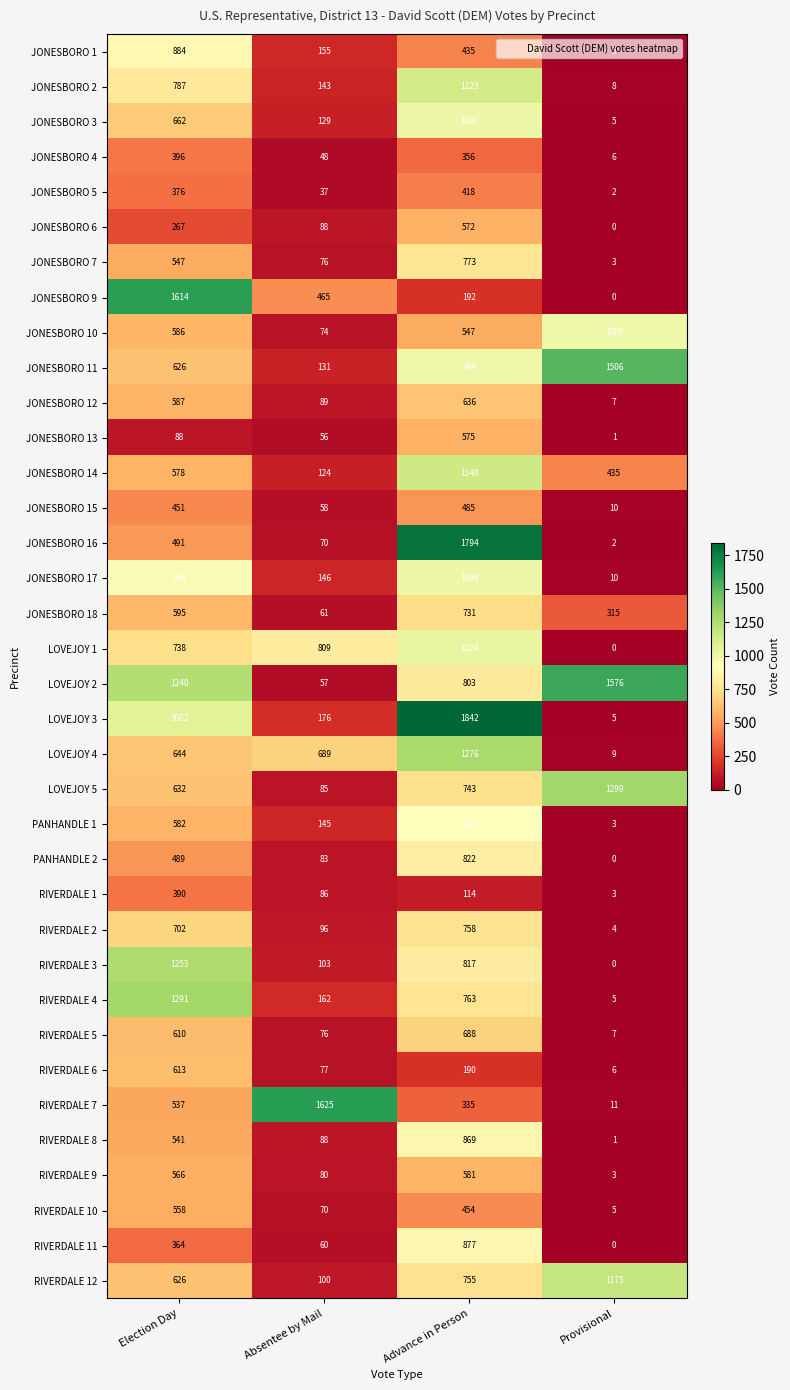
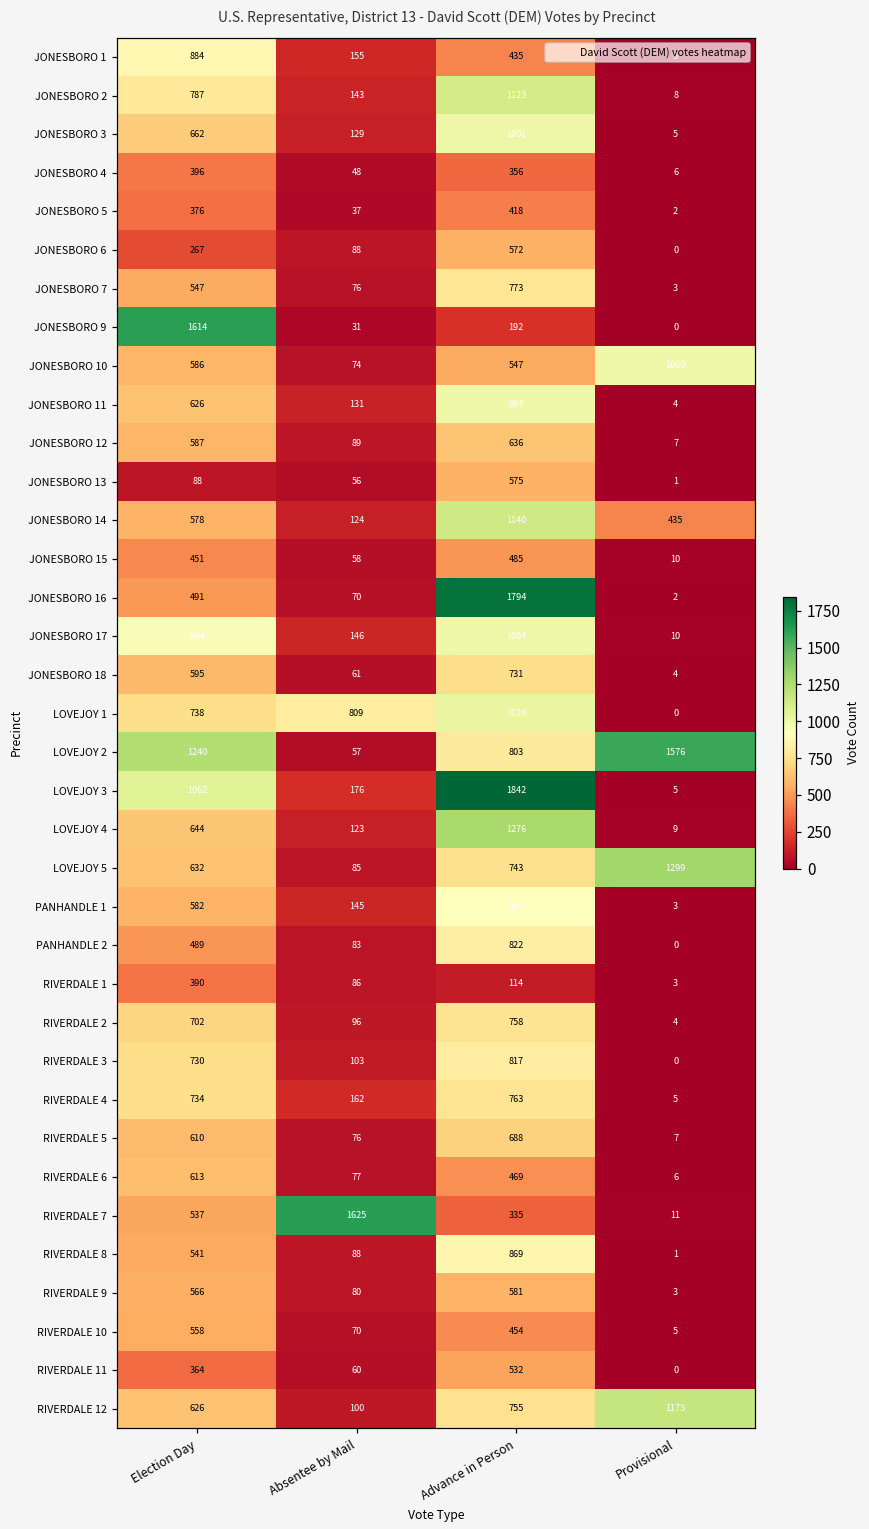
  {
    "JONESBORO 1": {
      "Election Day": 884,
      "Absentee by Mail": 155,
      "Advance in Person": 435
    },
    "JONESBORO 2": {
      "Election Day": 787,
      "Absentee by Mail": 143,
      "Advance in Person": 1123,
      "Provisional": 8
    },
    "JONESBORO 3": {
      "Election Day": 662,
      "Absentee by Mail": 129,
      "Advance in Person": 1001,
      "Provisional": 5
    },
    "JONESBORO 4": {
      "Election Day": 396,
      "Absentee by Mail": 48,
      "Advance in Person": 356,
      "Provisional": 6
    },
    "JONESBORO 5": {
      "Election Day": 376,
      "Absentee by Mail": 37,
      "Advance in Person": 418,
      "Provisional": 2
    },
    "JONESBORO 6": {
      "Election Day": 267,
      "Absentee by Mail": 88,
      "Advance in Person": 572,
      "Provisional": 0
    },
    "JONESBORO 7": {
      "Election Day": 547,
      "Absentee by Mail": 76,
      "Advance in Person": 773,
      "Provisional": 3
    },
    "JONESBORO 9": {
      "Election Day": 1614,
-     "Absentee by Mail": 465,
+     "Absentee by Mail": 31,
      "Advance in Person": 192,
      "Provisional": 0
    },
    "JONESBORO 10": {
      "Election Day": 586,
      "Absentee by Mail": 74,
      "Advance in Person": 547,
      "Provisional": 1000
    },
    "JONESBORO 11": {
      "Election Day": 626,
      "Absentee by Mail": 131,
      "Advance in Person": 994,
-     "Provisional": 1506
+     "Provisional": 4
    },
    "JONESBORO 12": {
      "Election Day": 587,
      "Absentee by Mail": 89,
      "Advance in Person": 636,
      "Provisional": 7
    },
    "JONESBORO 13": {
      "Election Day": 88,
      "Absentee by Mail": 56,
      "Advance in Person": 575,
      "Provisional": 1
    },
    "JONESBORO 14": {
      "Election Day": 578,
      "Absentee by Mail": 124,
      "Advance in Person": 1140,
      "Provisional": 435
    },
    "JONESBORO 15": {
      "Election Day": 451,
      "Absentee by Mail": 58,
      "Advance in Person": 485,
      "Provisional": 10
    },
    "JONESBORO 16": {
      "Election Day": 491,
      "Absentee by Mail": 70,
      "Advance in Person": 1794,
      "Provisional": 2
    },
    "JONESBORO 17": {
      "Election Day": 944,
      "Absentee by Mail": 146,
      "Advance in Person": 1004,
      "Provisional": 10
    },
    "JONESBORO 18": {
      "Election Day": 595,
      "Absentee by Mail": 61,
      "Advance in Person": 731,
-     "Provisional": 315
+     "Provisional": 4
    },
    "LOVEJOY 1": {
      "Election Day": 738,
      "Absentee by Mail": 809,
      "Advance in Person": 1024,
      "Provisional": 0
    },
    "LOVEJOY 2": {
      "Election Day": 1240,
      "Absentee by Mail": 57,
      "Advance in Person": 803,
      "Provisional": 1576
    },
    "LOVEJOY 3": {
      "Election Day": 1062,
      "Absentee by Mail": 176,
      "Advance in Person": 1842,
      "Provisional": 5
    },
    "LOVEJOY 4": {
      "Election Day": 644,
-     "Absentee by Mail": 689,
+     "Absentee by Mail": 123,
      "Advance in Person": 1276,
      "Provisional": 9
    },
    "LOVEJOY 5": {
      "Election Day": 632,
      "Absentee by Mail": 85,
      "Advance in Person": 743,
      "Provisional": 1299
    },
    "PANHANDLE 1": {
      "Election Day": 582,
      "Absentee by Mail": 145,
      "Advance in Person": 924,
      "Provisional": 3
    },
    "PANHANDLE 2": {
      "Election Day": 489,
      "Absentee by Mail": 83,
      "Advance in Person": 822,
      "Provisional": 0
    },
    "RIVERDALE 1": {
      "Election Day": 390,
      "Absentee by Mail": 86,
      "Advance in Person": 114,
      "Provisional": 3
    },
    "RIVERDALE 2": {
      "Election Day": 702,
      "Absentee by Mail": 96,
      "Advance in Person": 758,
      "Provisional": 4
    },
    "RIVERDALE 3": {
-     "Election Day": 1253,
+     "Election Day": 730,
      "Absentee by Mail": 103,
      "Advance in Person": 817,
      "Provisional": 0
    },
    "RIVERDALE 4": {
-     "Election Day": 1291,
+     "Election Day": 734,
      "Absentee by Mail": 162,
      "Advance in Person": 763,
      "Provisional": 5
    },
    "RIVERDALE 5": {
      "Election Day": 610,
      "Absentee by Mail": 76,
      "Advance in Person": 688,
      "Provisional": 7
    },
    "RIVERDALE 6": {
      "Election Day": 613,
      "Absentee by Mail": 77,
-     "Advance in Person": 190,
+     "Advance in Person": 469,
      "Provisional": 6
    },
    "RIVERDALE 7": {
      "Election Day": 537,
      "Absentee by Mail": 1625,
      "Advance in Person": 335,
      "Provisional": 11
    },
    "RIVERDALE 8": {
      "Election Day": 541,
      "Absentee by Mail": 88,
      "Advance in Person": 869,
      "Provisional": 1
    },
    "RIVERDALE 9": {
      "Election Day": 566,
      "Absentee by Mail": 80,
      "Advance in Person": 581,
      "Provisional": 3
    },
    "RIVERDALE 10": {
      "Election Day": 558,
      "Absentee by Mail": 70,
      "Advance in Person": 454,
      "Provisional": 5
    },
    "RIVERDALE 11": {
      "Election Day": 364,
      "Absentee by Mail": 60,
-     "Advance in Person": 877,
+     "Advance in Person": 532,
      "Provisional": 0
    },
    "RIVERDALE 12": {
      "Election Day": 626,
      "Absentee by Mail": 100,
      "Advance in Person": 755,
      "Provisional": 1175
    }
  }
